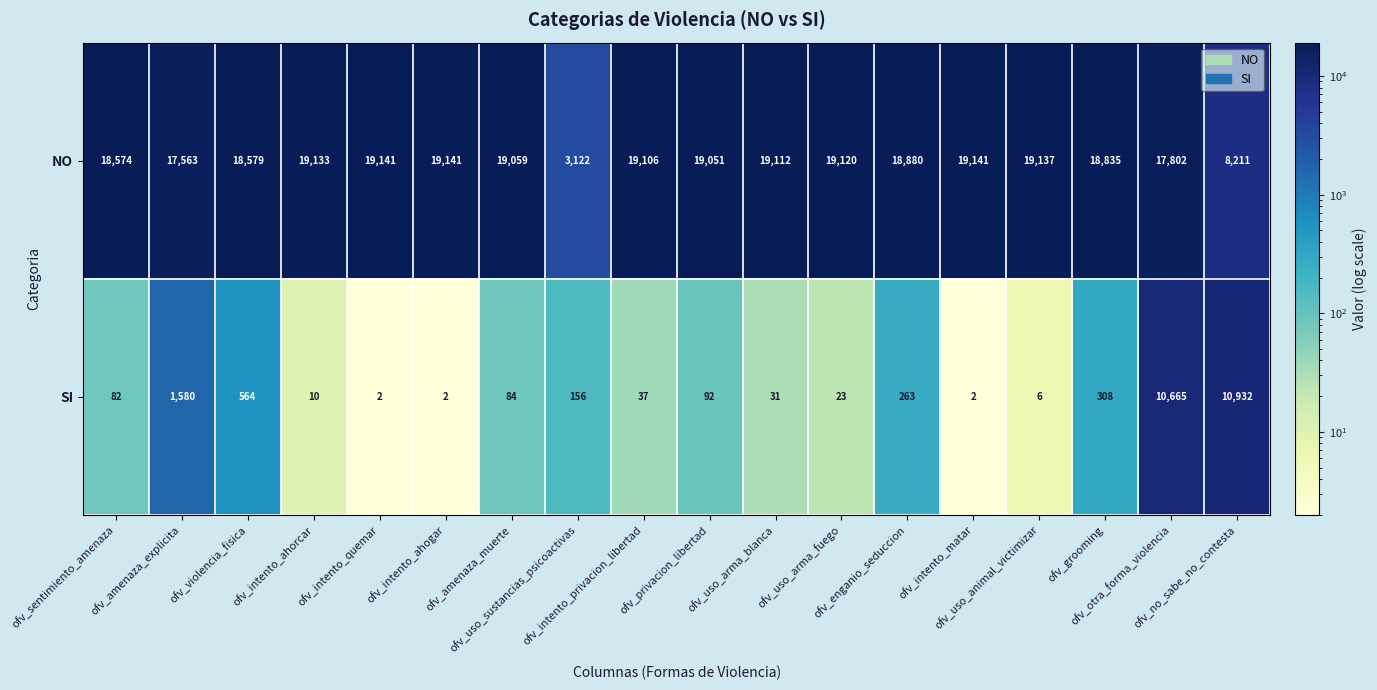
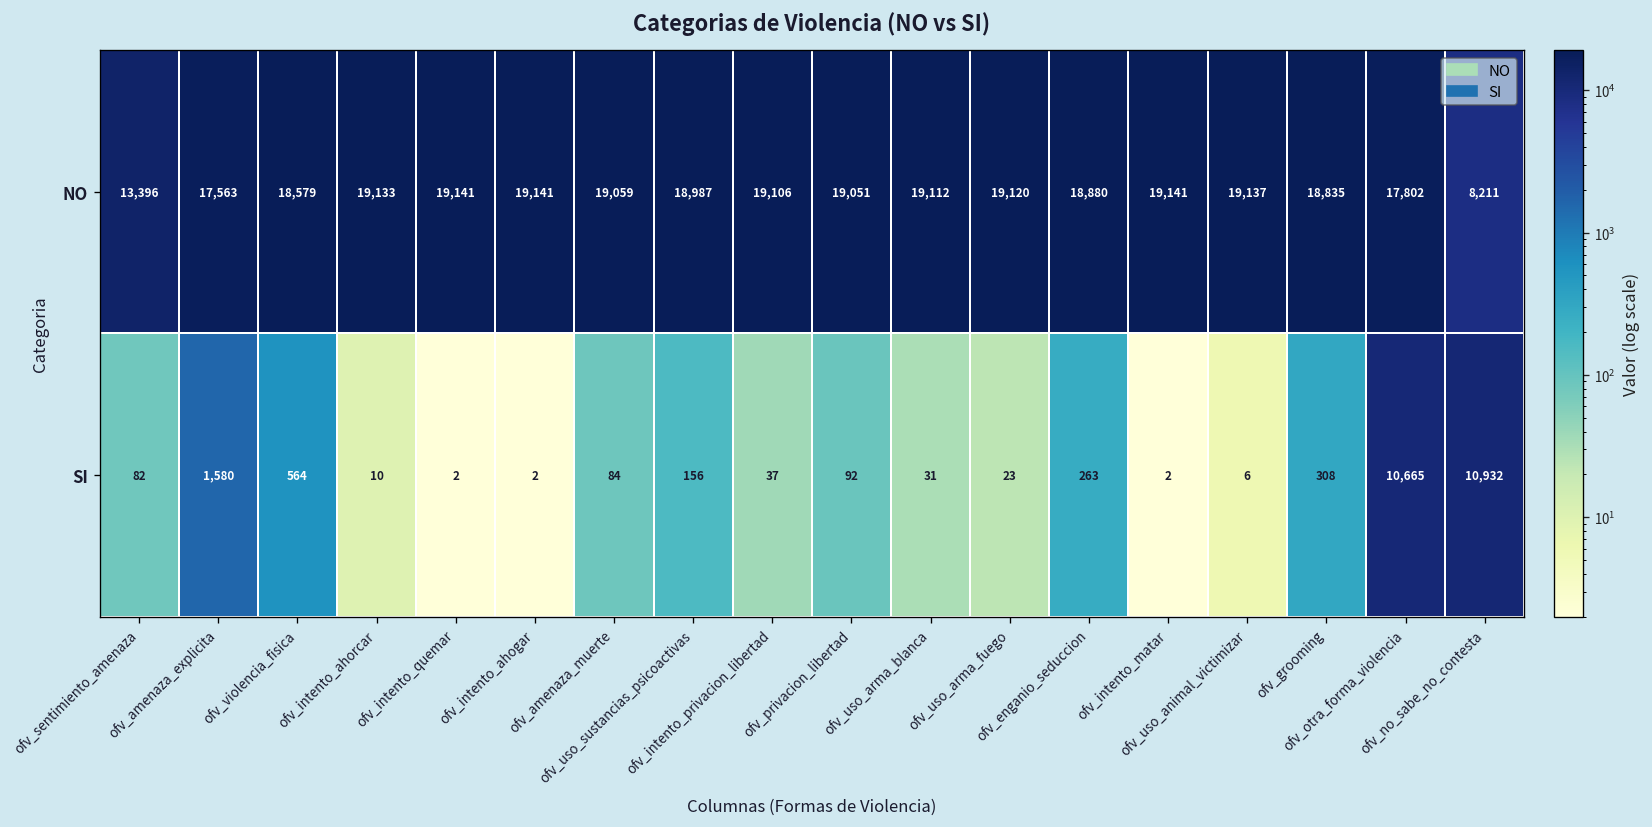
  {
    "NO": {
-     "ofv_sentimiento_amenaza": "18,574",
+     "ofv_sentimiento_amenaza": "13,396",
      "ofv_amenaza_explicita": "17,563",
      "ofv_violencia_fisica": "18,579",
      "ofv_intento_ahorcar": "19,133",
      "ofv_intento_quemar": "19,141",
      "ofv_intento_ahogar": "19,141",
      "ofv_amenaza_muerte": "19,059",
-     "ofv_uso_sustancias_psicoactivas": "3,122",
+     "ofv_uso_sustancias_psicoactivas": "18,987",
      "ofv_intento_privacion_libertad": "19,106",
      "ofv_privacion_libertad": "19,051",
      "ofv_uso_arma_blanca": "19,112",
      "ofv_uso_arma_fuego": "19,120",
      "ofv_enganio_seduccion": "18,880",
      "ofv_intento_matar": "19,141",
      "ofv_uso_animal_victimizar": "19,137",
      "ofv_grooming": "18,835",
      "ofv_otra_forma_violencia": "17,802",
      "ofv_no_sabe_no_contesta": "8,211"
    },
    "SI": {
      "ofv_sentimiento_amenaza": "82",
      "ofv_amenaza_explicita": "1,580",
      "ofv_violencia_fisica": "564",
      "ofv_intento_ahorcar": "10",
      "ofv_intento_quemar": "2",
      "ofv_intento_ahogar": "2",
      "ofv_amenaza_muerte": "84",
      "ofv_uso_sustancias_psicoactivas": "156",
      "ofv_intento_privacion_libertad": "37",
      "ofv_privacion_libertad": "92",
      "ofv_uso_arma_blanca": "31",
      "ofv_uso_arma_fuego": "23",
      "ofv_enganio_seduccion": "263",
      "ofv_intento_matar": "2",
      "ofv_uso_animal_victimizar": "6",
      "ofv_grooming": "308",
      "ofv_otra_forma_violencia": "10,665",
      "ofv_no_sabe_no_contesta": "10,932"
    }
  }
